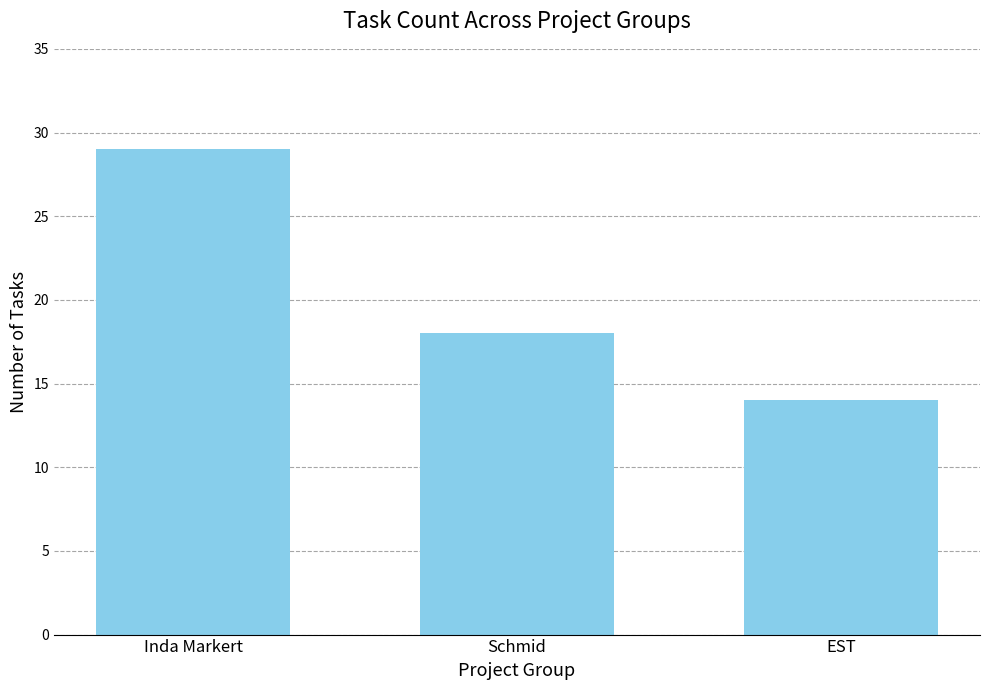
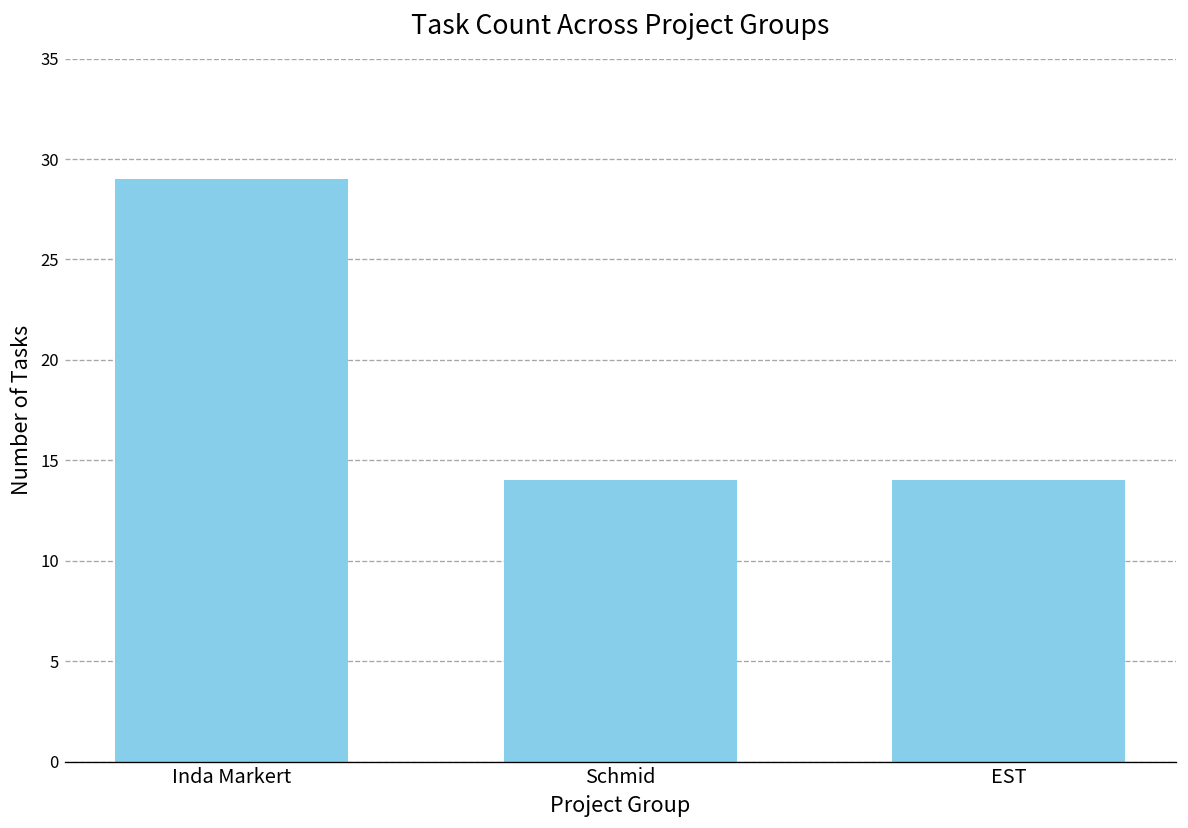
  {
    "Inda Markert": 29,
-   "Schmid": 18,
+   "Schmid": 14,
    "EST": 14
  }
